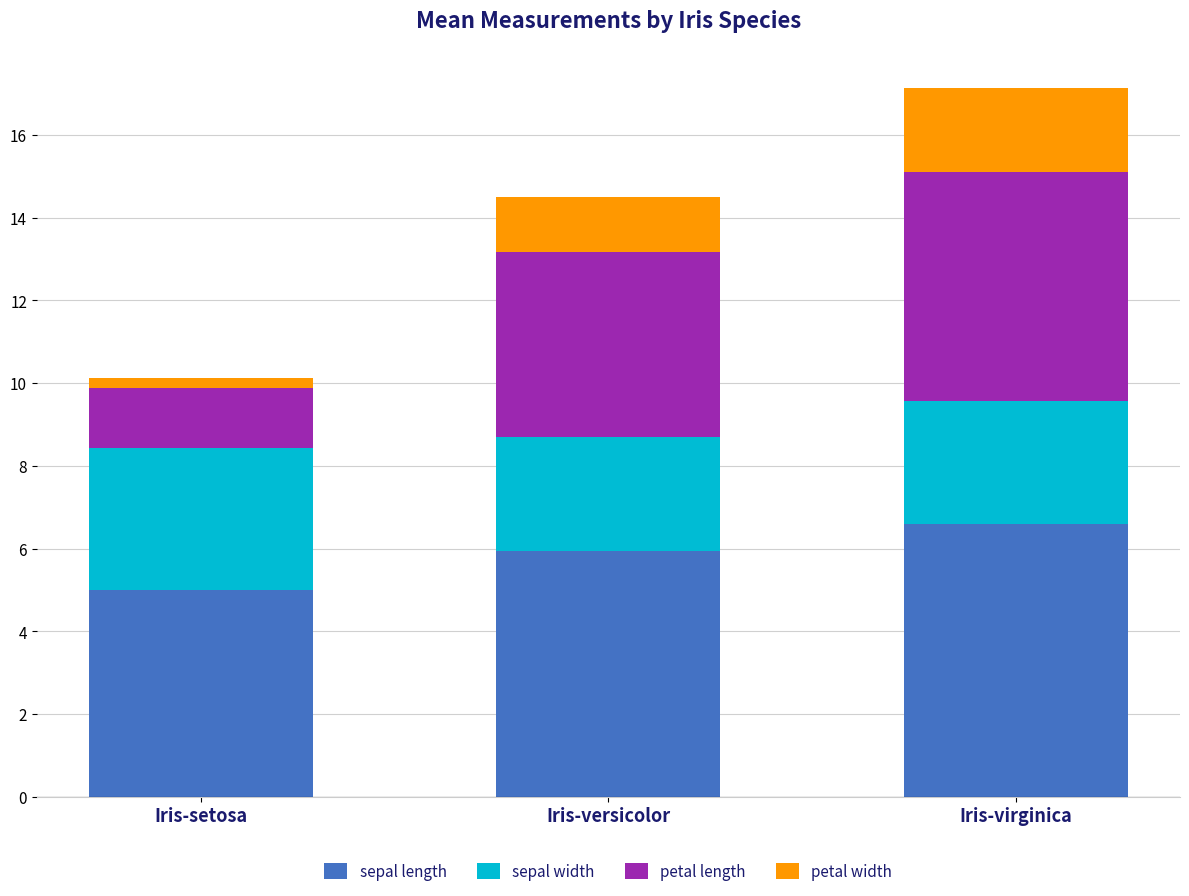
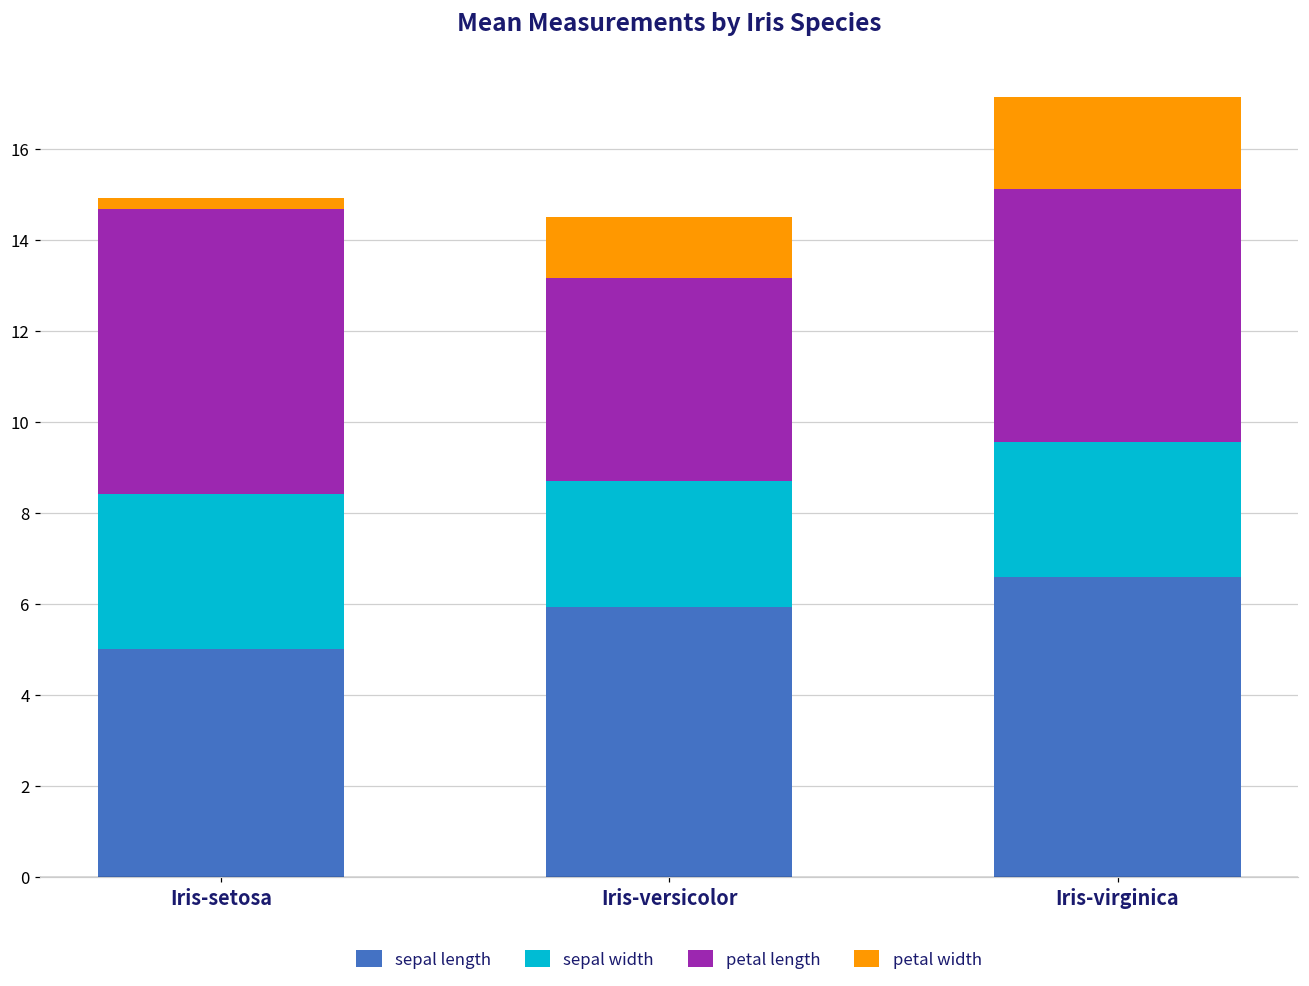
  {
    "sepal width": {
      "Iris-setosa": 3.4,
      "Iris-versicolor": 2.8,
      "Iris-virginica": 3.0
    },
    "petal length": {
-     "Iris-setosa": 1.5,
+     "Iris-setosa": 6.3,
      "Iris-versicolor": 4.5,
      "Iris-virginica": 5.6
    },
    "petal width": {
      "Iris-setosa": 0.2,
      "Iris-versicolor": 1.3,
      "Iris-virginica": 2.0
    }
  }
